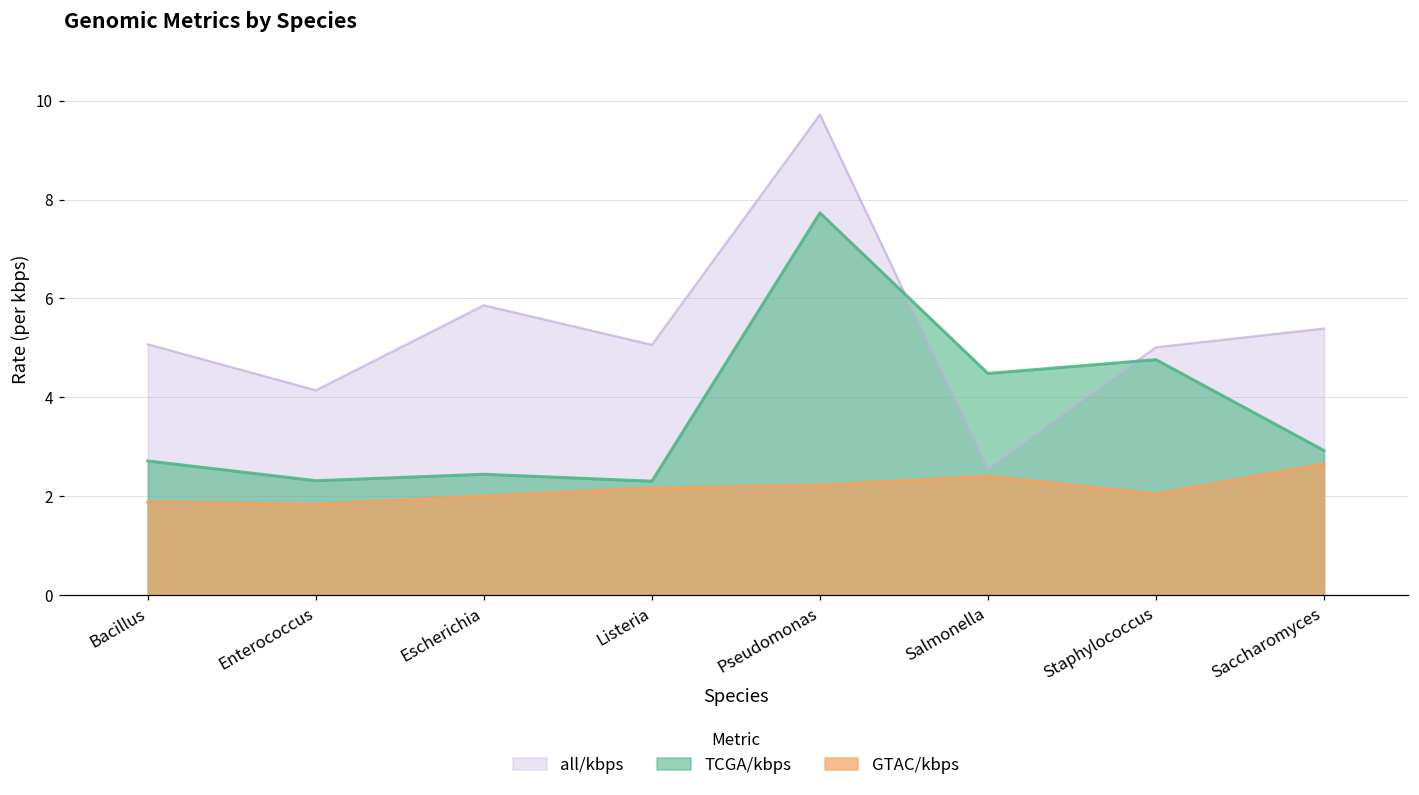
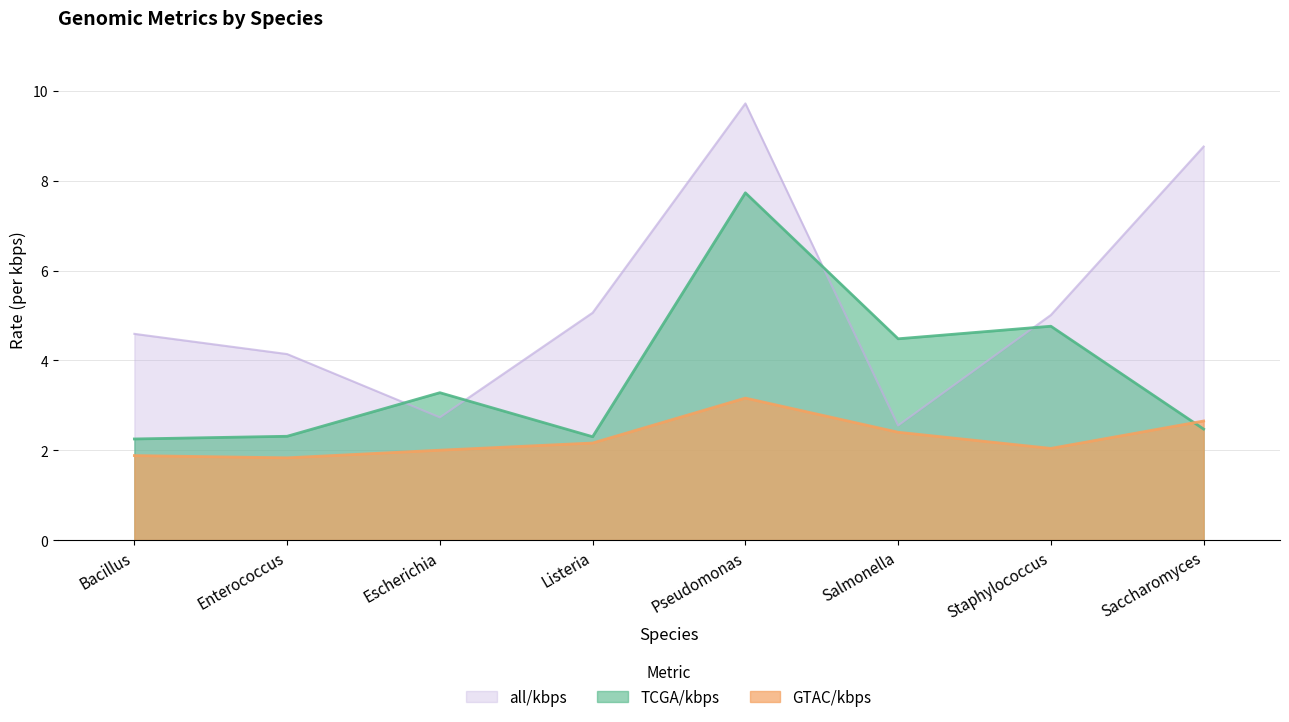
  {
    "all/kbps": {
-     "Bacillus": 5.1,
+     "Bacillus": 4.6,
      "Enterococcus": 4.1,
-     "Escherichia": 5.9,
+     "Escherichia": 2.7,
      "Listeria": 5.1,
      "Pseudomonas": 9.7,
      "Salmonella": 2.6,
      "Staphylococcus": 5.0,
-     "Saccharomyces": 5.4
+     "Saccharomyces": 8.8
    },
    "TCGA/kbps": {
-     "Bacillus": 2.7,
+     "Bacillus": 2.3,
      "Enterococcus": 2.3,
-     "Escherichia": 2.4,
+     "Escherichia": 3.3,
      "Listeria": 2.3,
      "Pseudomonas": 7.7,
      "Salmonella": 4.5,
      "Staphylococcus": 4.8,
-     "Saccharomyces": 2.9
+     "Saccharomyces": 2.5
    },
    "GTAC/kbps": {
      "Bacillus": 1.9,
      "Enterococcus": 1.8,
      "Escherichia": 2.0,
      "Listeria": 2.2,
-     "Pseudomonas": 2.2,
+     "Pseudomonas": 3.2,
      "Salmonella": 2.4,
      "Staphylococcus": 2.0,
      "Saccharomyces": 2.7
    }
  }
